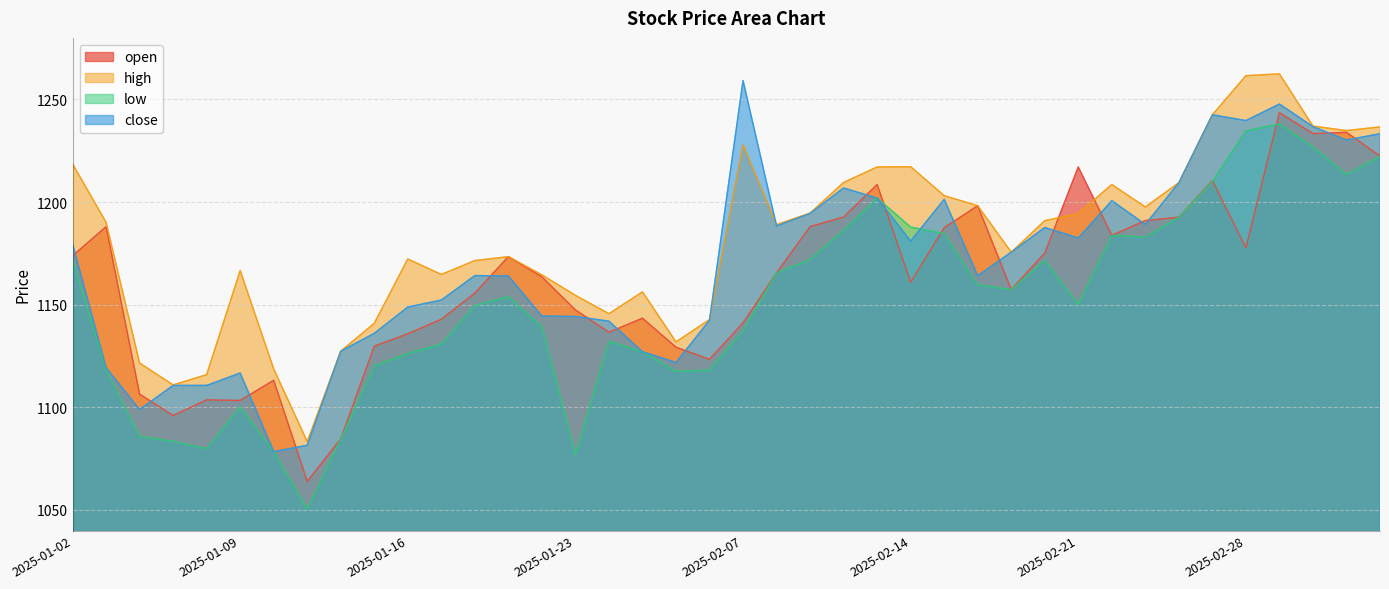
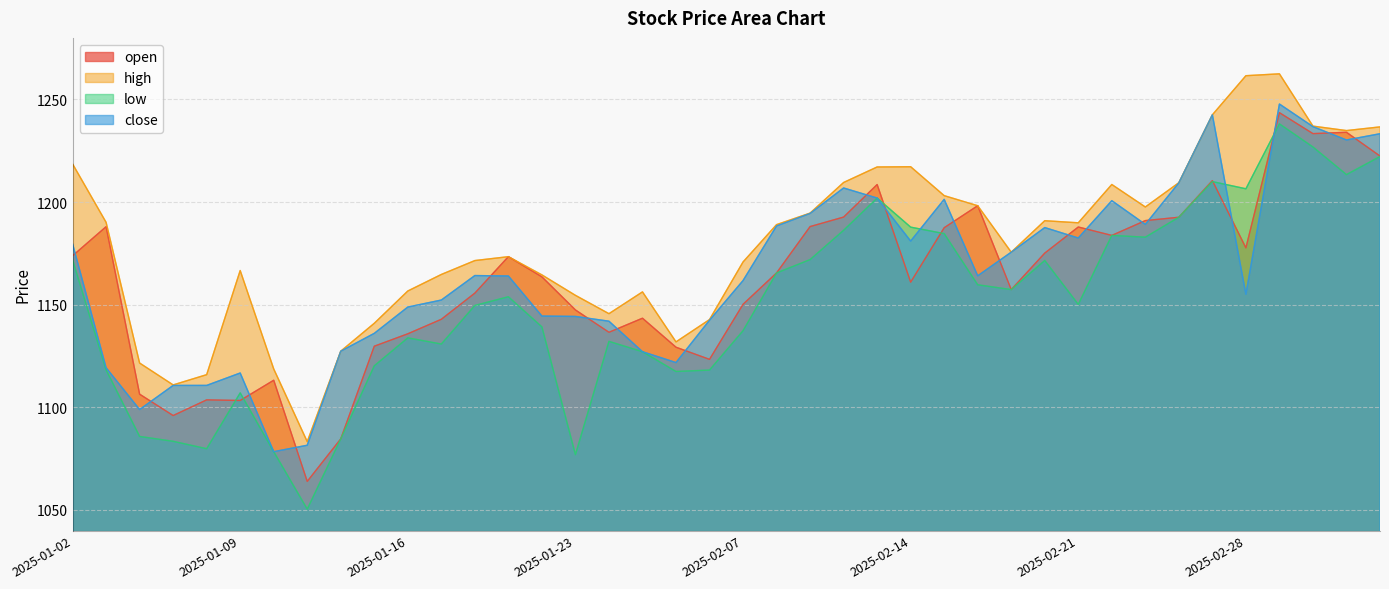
  {
    "open": {
      "2025-01-02": 1174,
      "2025-01-09": 1103,
      "2025-01-16": 1136,
      "2025-01-23": 1147,
-     "2025-02-07": 1141,
+     "2025-02-07": 1150,
      "2025-02-14": 1161,
-     "2025-02-21": 1217,
+     "2025-02-21": 1188,
      "2025-02-28": 1178
    },
    "high": {
      "2025-01-02": 1219,
      "2025-01-09": 1167,
-     "2025-01-16": 1172,
+     "2025-01-16": 1157,
      "2025-01-23": 1155,
-     "2025-02-07": 1228,
+     "2025-02-07": 1171,
      "2025-02-14": 1217,
-     "2025-02-21": 1194,
+     "2025-02-21": 1190,
      "2025-02-28": 1262
    },
    "low": {
      "2025-01-02": 1172,
-     "2025-01-09": 1100,
-     "2025-01-16": 1126,
+     "2025-01-09": 1107,
+     "2025-01-16": 1134,
      "2025-01-23": 1077,
      "2025-02-07": 1137,
      "2025-02-14": 1188,
      "2025-02-21": 1150,
-     "2025-02-28": 1235
+     "2025-02-28": 1206
    },
    "close": {
      "2025-01-02": 1180,
      "2025-01-09": 1117,
      "2025-01-16": 1149,
      "2025-01-23": 1144,
-     "2025-02-07": 1259,
+     "2025-02-07": 1162,
      "2025-02-14": 1181,
      "2025-02-21": 1182,
-     "2025-02-28": 1240
+     "2025-02-28": 1155
    }
  }
